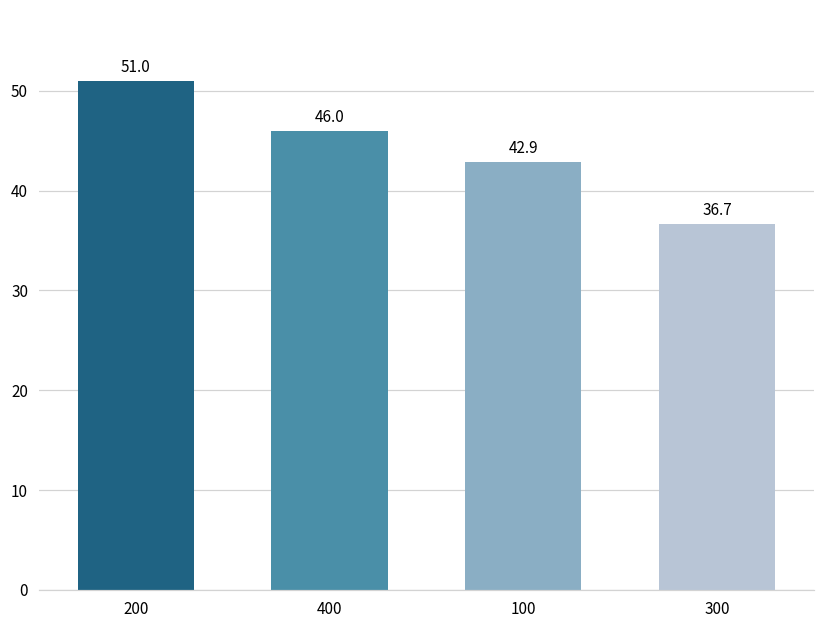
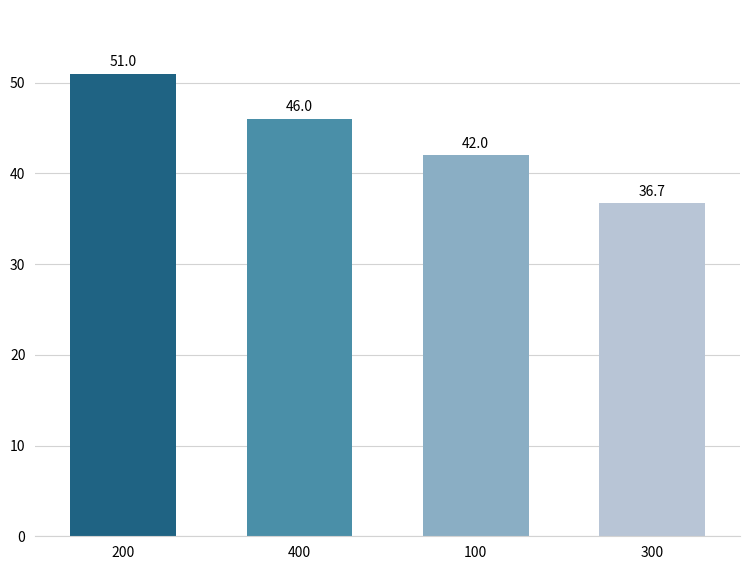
  {
    "200": 51.0,
    "400": 46.0,
-   "100": 42.9,
+   "100": 42.0,
    "300": 36.7
  }
